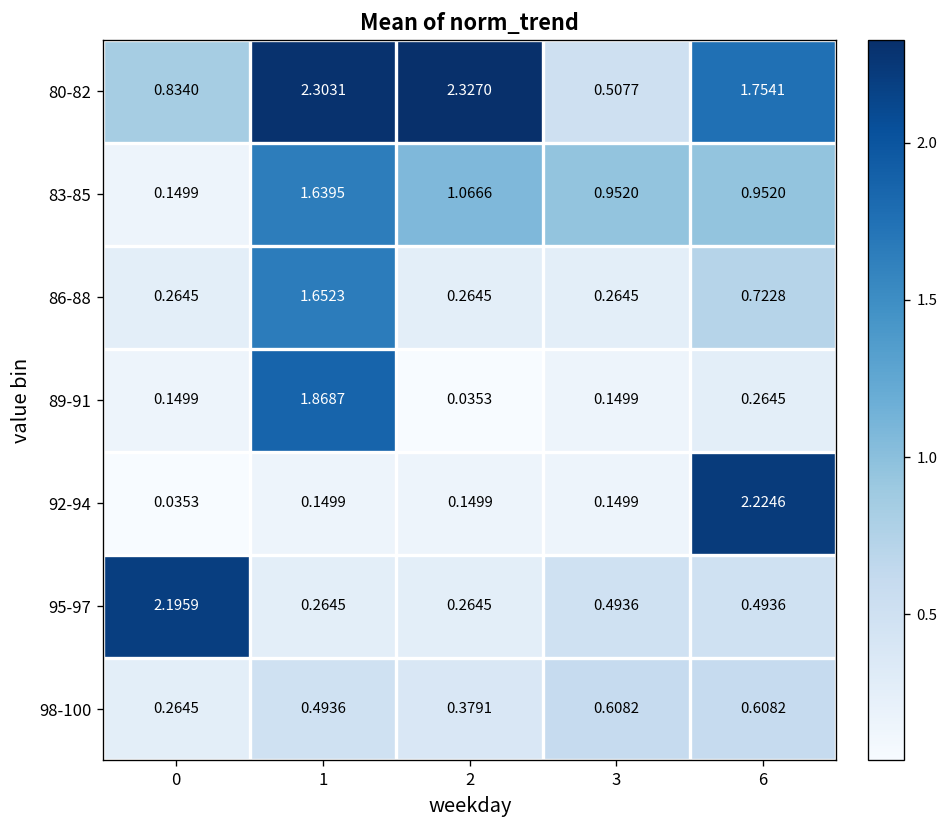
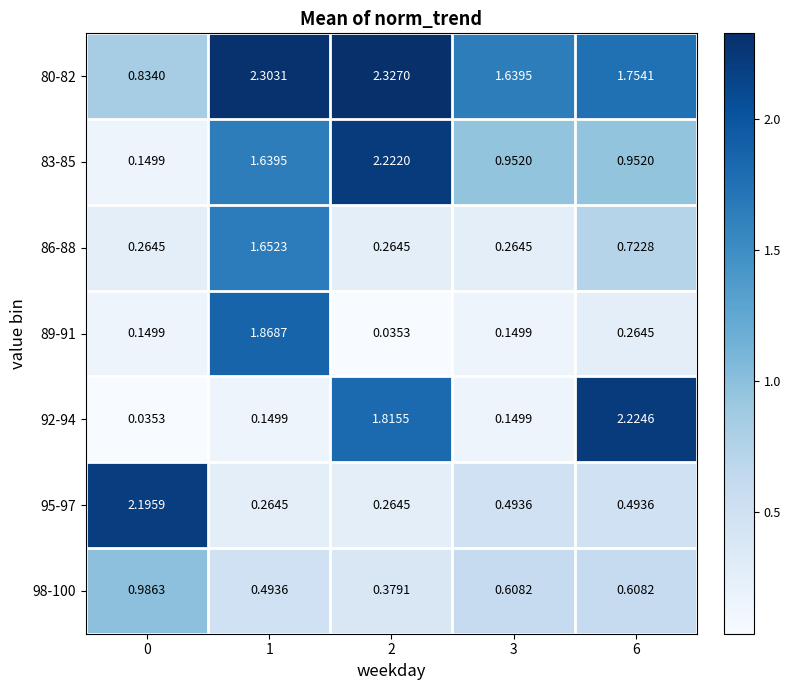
  {
    "80-82": {
      "0": 0.8340,
      "1": 2.3031,
      "2": 2.3270,
-     "3": 0.5077,
+     "3": 1.6395,
      "6": 1.7541
    },
    "83-85": {
      "0": 0.1499,
      "1": 1.6395,
-     "2": 1.0666,
+     "2": 2.2220,
      "3": 0.9520,
      "6": 0.9520
    },
    "86-88": {
      "0": 0.2645,
      "1": 1.6523,
      "2": 0.2645,
      "3": 0.2645,
      "6": 0.7228
    },
    "89-91": {
      "0": 0.1499,
      "1": 1.8687,
      "2": 0.0353,
      "3": 0.1499,
      "6": 0.2645
    },
    "92-94": {
      "0": 0.0353,
      "1": 0.1499,
-     "2": 0.1499,
+     "2": 1.8155,
      "3": 0.1499,
      "6": 2.2246
    },
    "95-97": {
      "0": 2.1959,
      "1": 0.2645,
      "2": 0.2645,
      "3": 0.4936,
      "6": 0.4936
    },
    "98-100": {
-     "0": 0.2645,
+     "0": 0.9863,
      "1": 0.4936,
      "2": 0.3791,
      "3": 0.6082,
      "6": 0.6082
    }
  }
